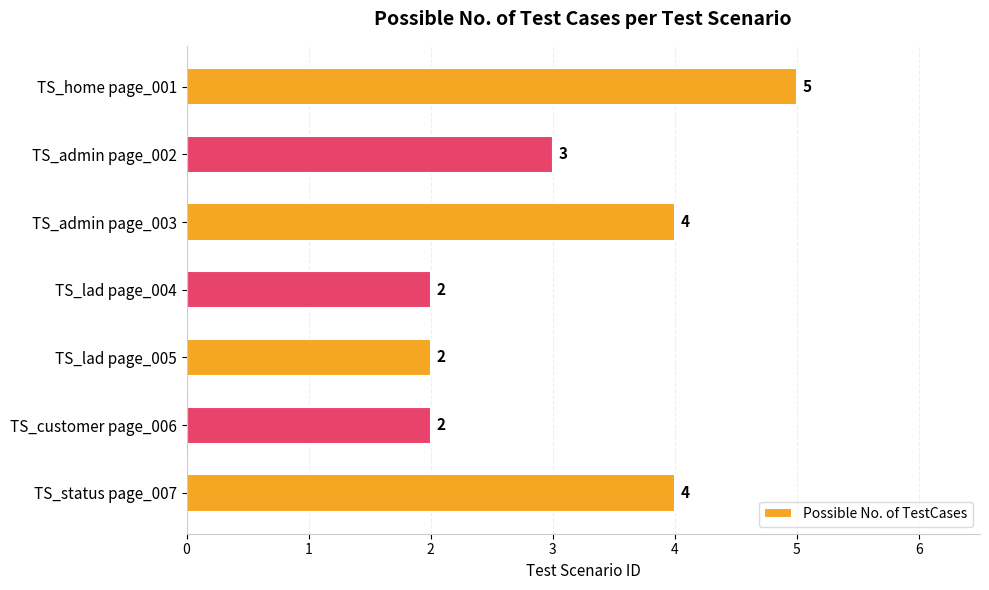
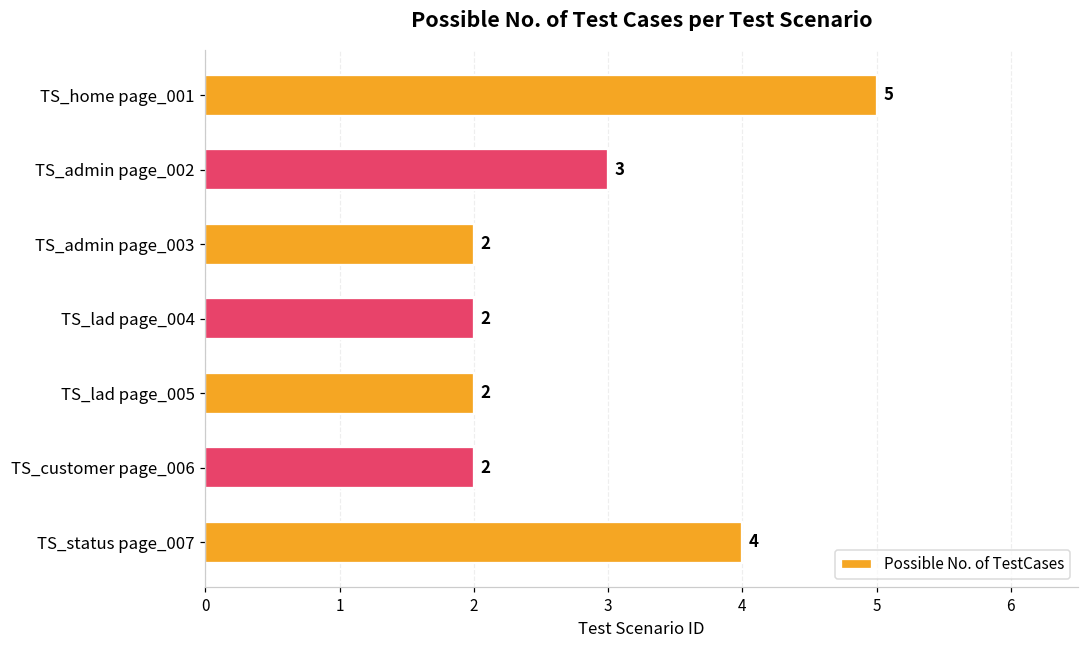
  {
    "TS_home page_001": 5,
    "TS_admin page_002": 3,
-   "TS_admin page_003": 4,
+   "TS_admin page_003": 2,
    "TS_lad page_004": 2,
    "TS_lad page_005": 2,
    "TS_customer page_006": 2,
    "TS_status page_007": 4
  }
